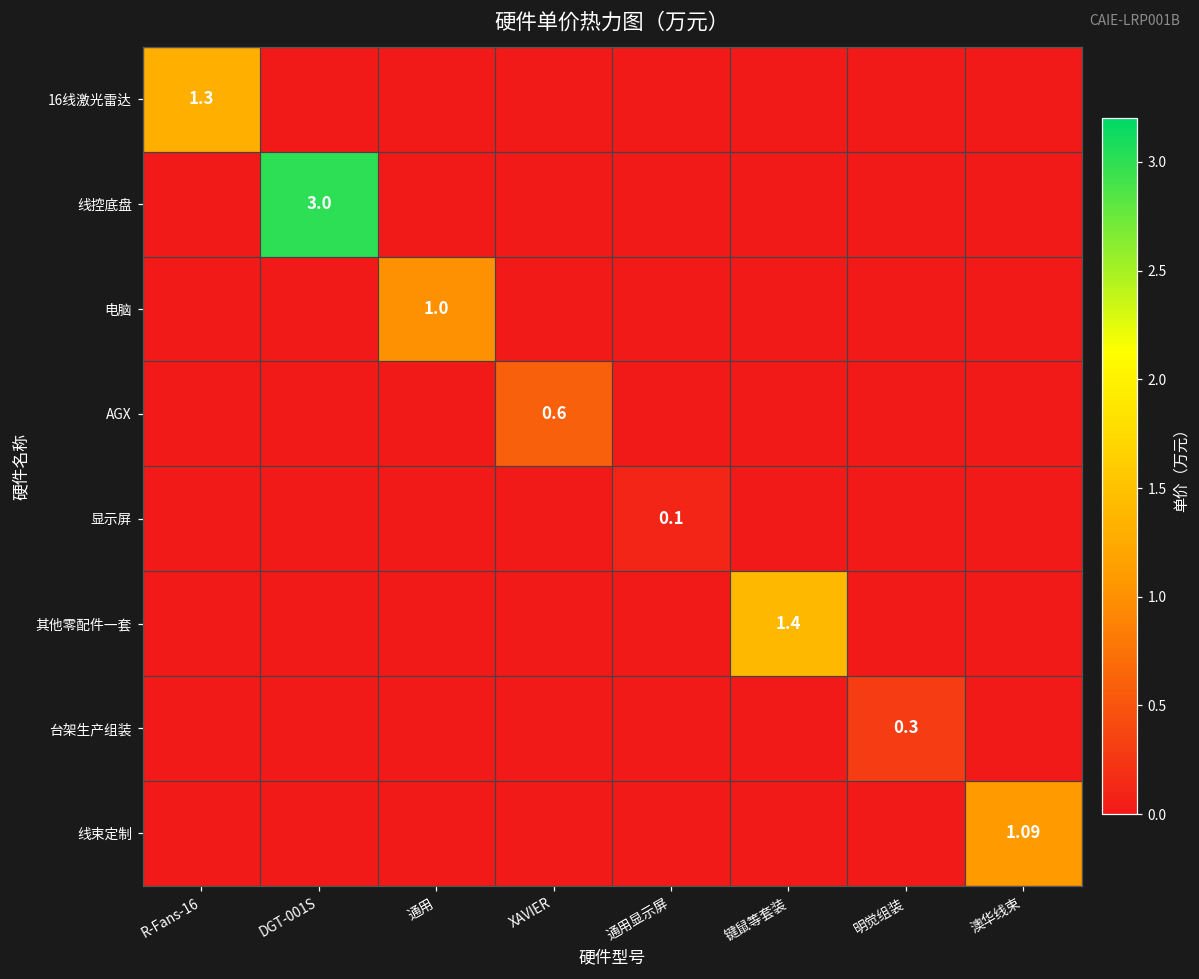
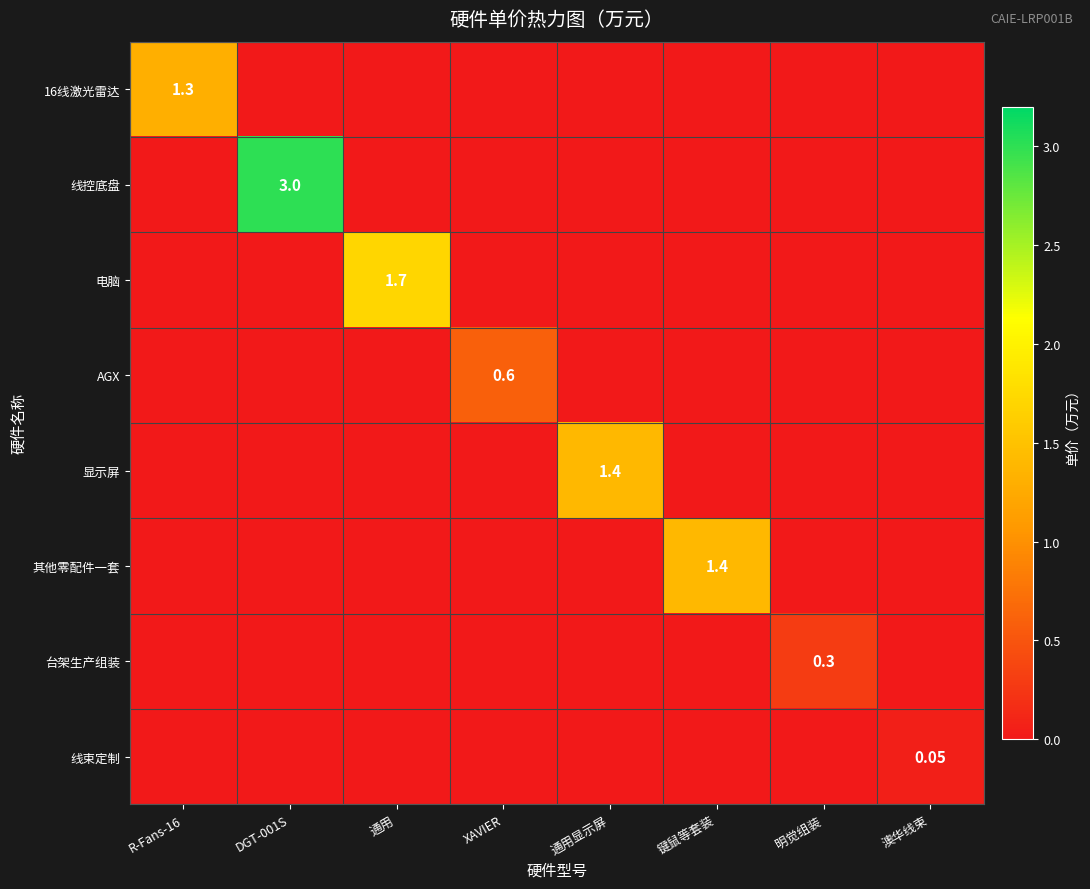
  {
    "16线激光雷达": {
      "R-Fans-16": 1.3
    },
    "线控底盘": {
      "DGT-001S": 3.0
    },
    "电脑": {
-     "通用": 1.0
+     "通用": 1.7
    },
    "AGX": {
      "XAVIER": 0.6
    },
    "显示屏": {
-     "通用显示屏": 0.1
+     "通用显示屏": 1.4
    },
    "其他零配件一套": {
      "键鼠等套装": 1.4
    },
    "台架生产组装": {
      "明觉组装": 0.3
    },
    "线束定制": {
-     "澳华线束": 1.09
+     "澳华线束": 0.05
    }
  }
